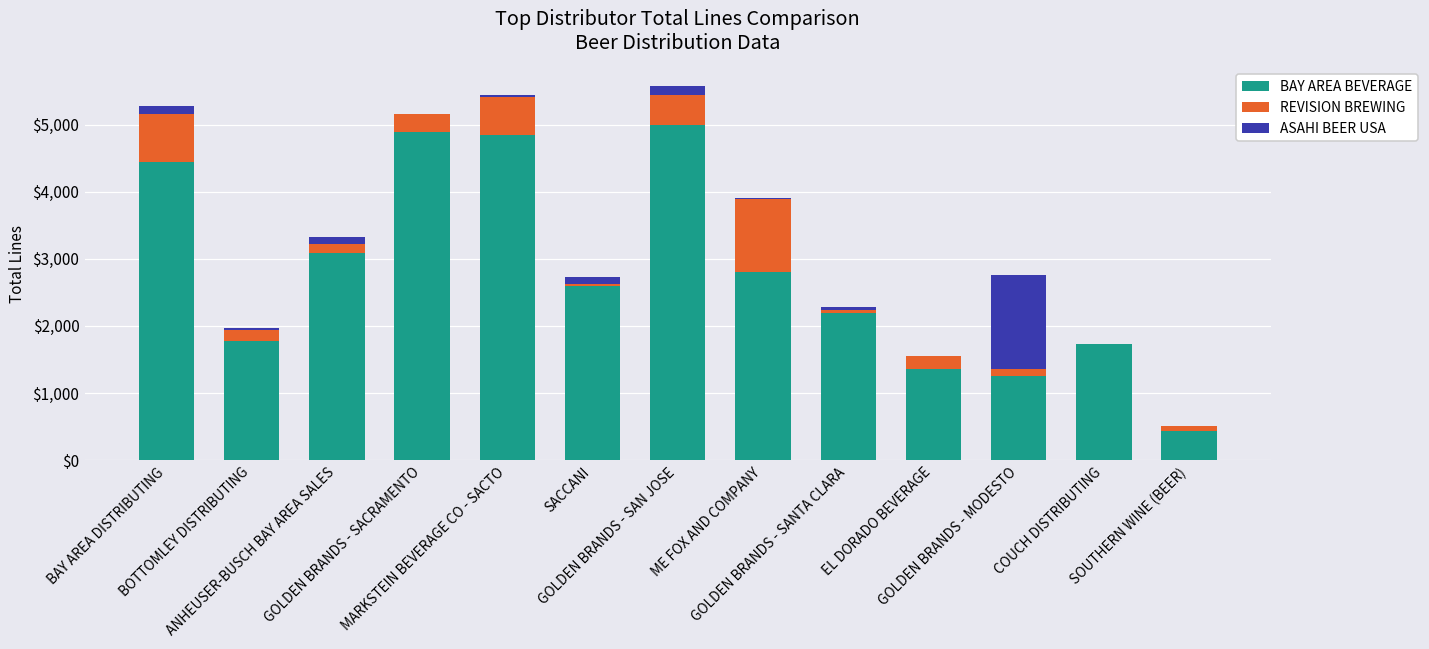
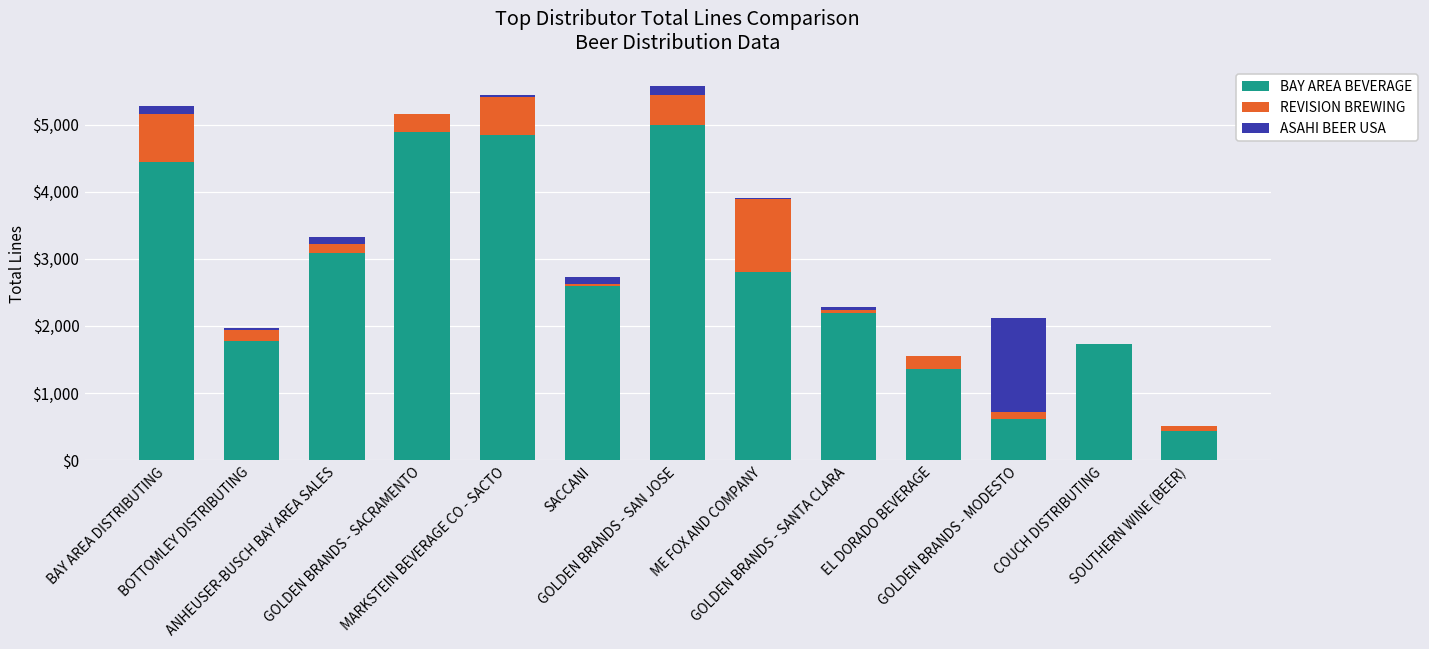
  {
    "BAY AREA BEVERAGE": {
      "BAY AREA DISTRIBUTING": "$4,400",
      "BOTTOMLEY DISTRIBUTING": "$1,800",
      "ANHEUSER-BUSCH BAY AREA SALES": "$3,100",
      "GOLDEN BRANDS - SACRAMENTO": "$4,900",
      "MARKSTEIN BEVERAGE CO - SACTO": "$4,800",
      "SACCANI": "$2,600",
      "GOLDEN BRANDS - SAN JOSE": "$5,000",
      "ME FOX AND COMPANY": "$2,800",
      "GOLDEN BRANDS - SANTA CLARA": "$2,200",
      "EL DORADO BEVERAGE": "$1,400",
-     "GOLDEN BRANDS - MODESTO": "$1,300",
+     "GOLDEN BRANDS - MODESTO": "$600",
      "COUCH DISTRIBUTING": "$1,700",
      "SOUTHERN WINE (BEER)": "$400"
    },
    "REVISION BREWING": {
      "BAY AREA DISTRIBUTING": "$700",
      "BOTTOMLEY DISTRIBUTING": "$200",
      "ANHEUSER-BUSCH BAY AREA SALES": "$100",
      "GOLDEN BRANDS - SACRAMENTO": "$300",
      "MARKSTEIN BEVERAGE CO - SACTO": "$600",
      "GOLDEN BRANDS - SAN JOSE": "$500",
      "ME FOX AND COMPANY": "$1,100",
      "GOLDEN BRANDS - SANTA CLARA": "$0",
      "EL DORADO BEVERAGE": "$200",
      "GOLDEN BRANDS - MODESTO": "$100",
      "SOUTHERN WINE (BEER)": "$100"
    },
    "ASAHI BEER USA": {
      "BAY AREA DISTRIBUTING": "$100",
      "ANHEUSER-BUSCH BAY AREA SALES": "$100",
      "SACCANI": "$100",
      "GOLDEN BRANDS - SAN JOSE": "$100",
      "GOLDEN BRANDS - SANTA CLARA": "$0",
      "GOLDEN BRANDS - MODESTO": "$1,400"
    }
  }
